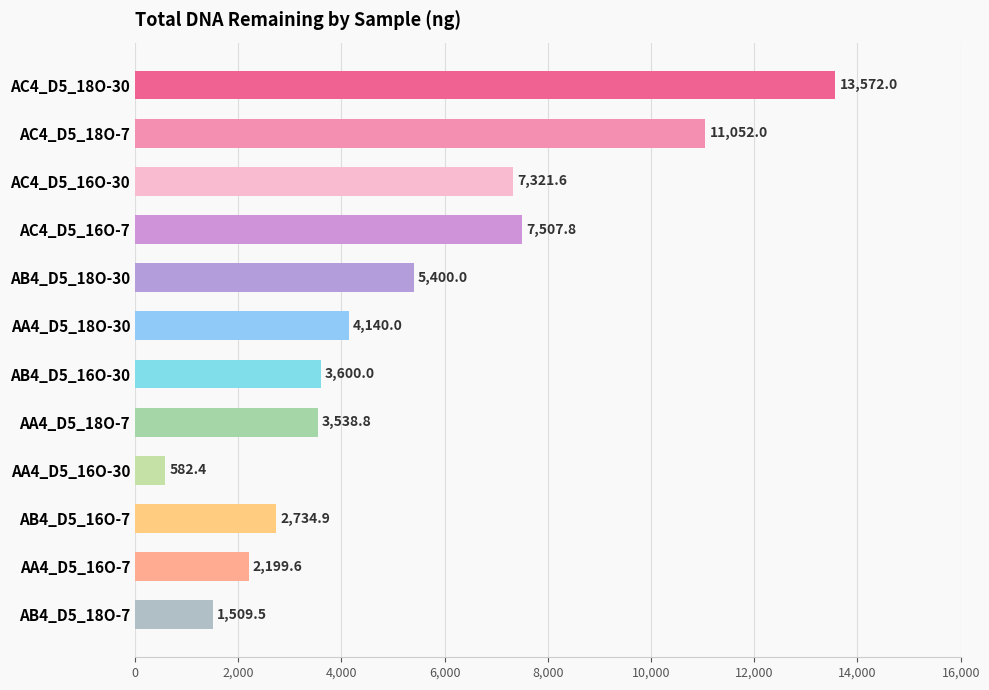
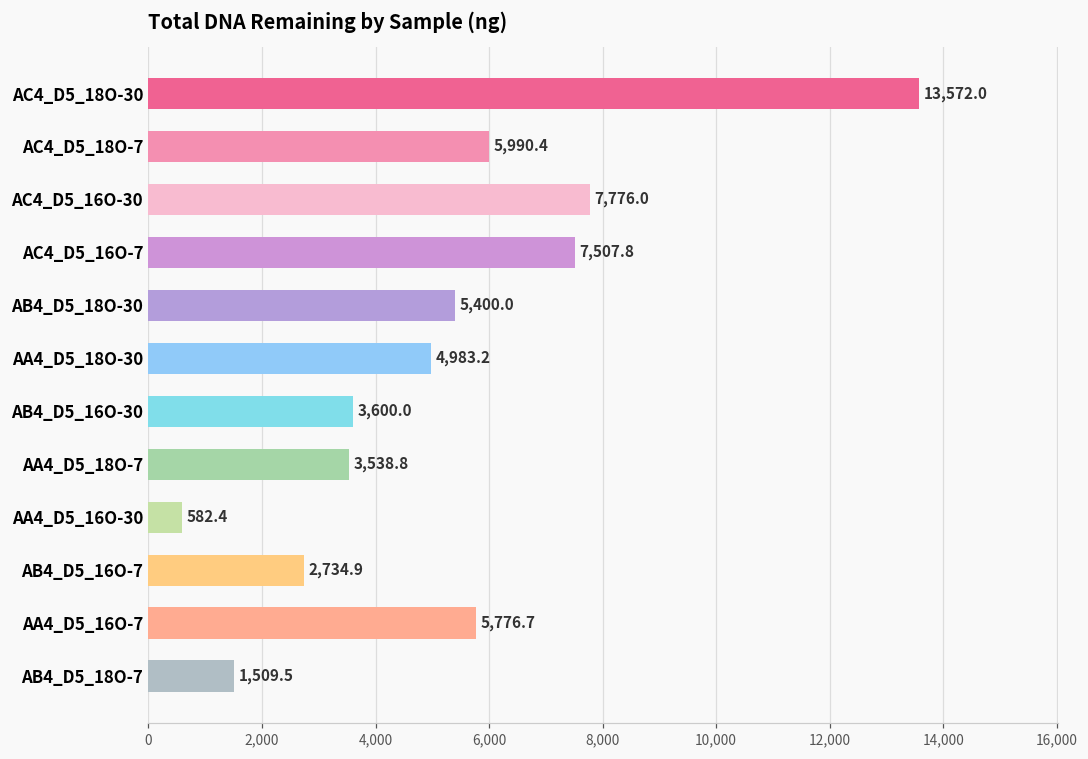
  {
    "AC4_D5_18O-30": "13,572.0",
-   "AC4_D5_18O-7": "11,052.0",
-   "AC4_D5_16O-30": "7,321.6",
+   "AC4_D5_18O-7": "5,990.4",
+   "AC4_D5_16O-30": "7,776.0",
    "AC4_D5_16O-7": "7,507.8",
    "AB4_D5_18O-30": "5,400.0",
-   "AA4_D5_18O-30": "4,140.0",
+   "AA4_D5_18O-30": "4,983.2",
    "AB4_D5_16O-30": "3,600.0",
    "AA4_D5_18O-7": "3,538.8",
    "AA4_D5_16O-30": "582.4",
    "AB4_D5_16O-7": "2,734.9",
-   "AA4_D5_16O-7": "2,199.6",
+   "AA4_D5_16O-7": "5,776.7",
    "AB4_D5_18O-7": "1,509.5"
  }
